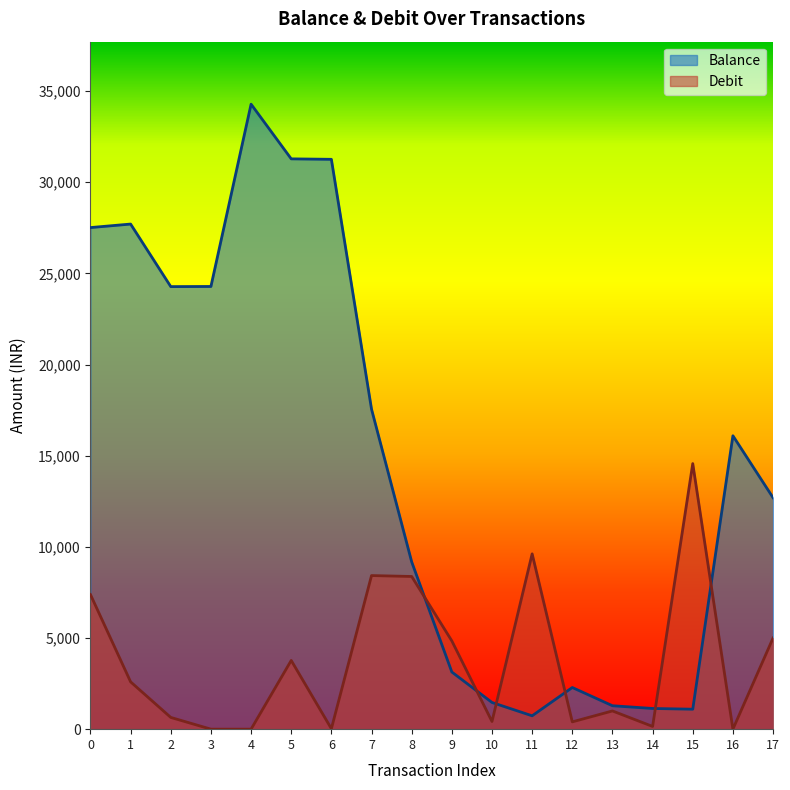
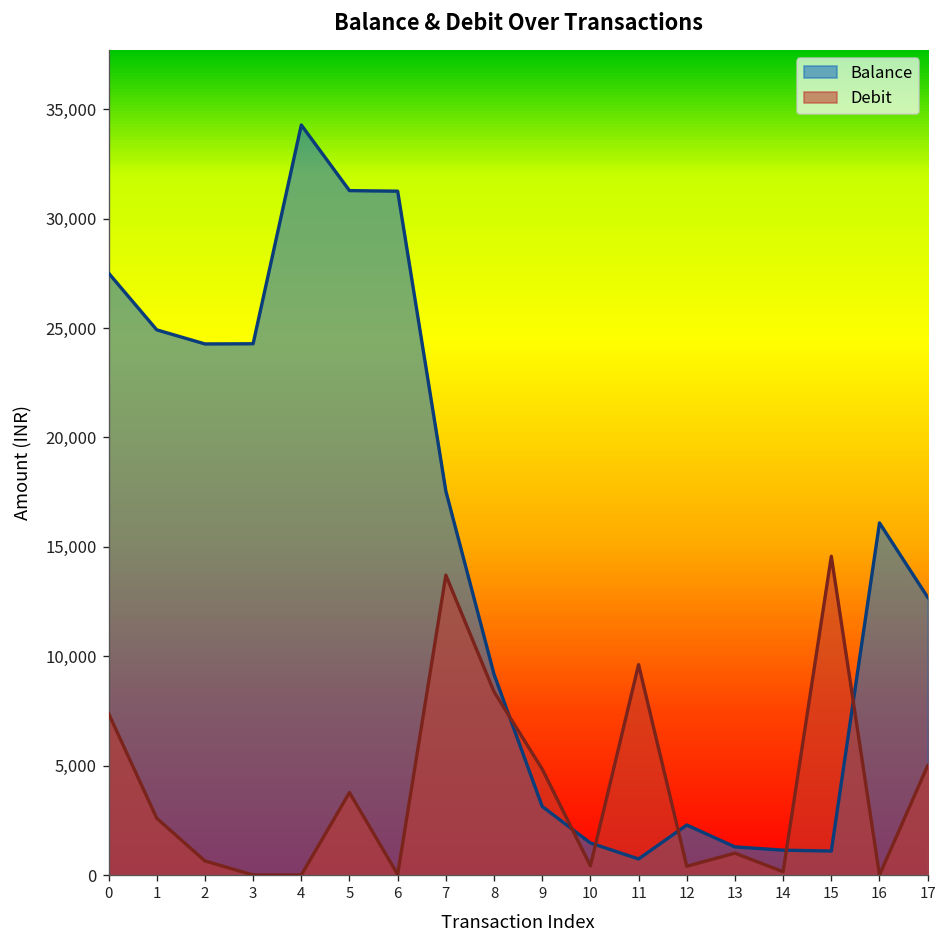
  {
    "Balance": {
      "0": "27,500",
-     "1": "27,700",
+     "1": "24,900",
      "2": "24,300",
      "3": "24,300",
      "4": "34,300",
      "5": "31,300",
      "6": "31,300",
      "7": "17,600",
      "8": "9,200",
      "9": "3,100",
      "10": "1,500",
      "11": "700",
      "12": "2,300",
      "13": "1,300",
      "14": "1,100",
      "15": "1,100",
      "16": "16,100",
      "17": "12,700"
    },
    "Debit": {
      "0": "7,400",
      "1": "2,600",
      "2": "600",
      "3": "0",
      "4": "0",
      "5": "3,800",
      "6": "0",
-     "7": "8,400",
+     "7": "13,700",
      "8": "8,400",
      "9": "4,800",
      "10": "400",
      "11": "9,600",
      "12": "400",
      "13": "1,000",
      "14": "200",
      "15": "14,600",
      "16": "0",
      "17": "5,000"
    }
  }
